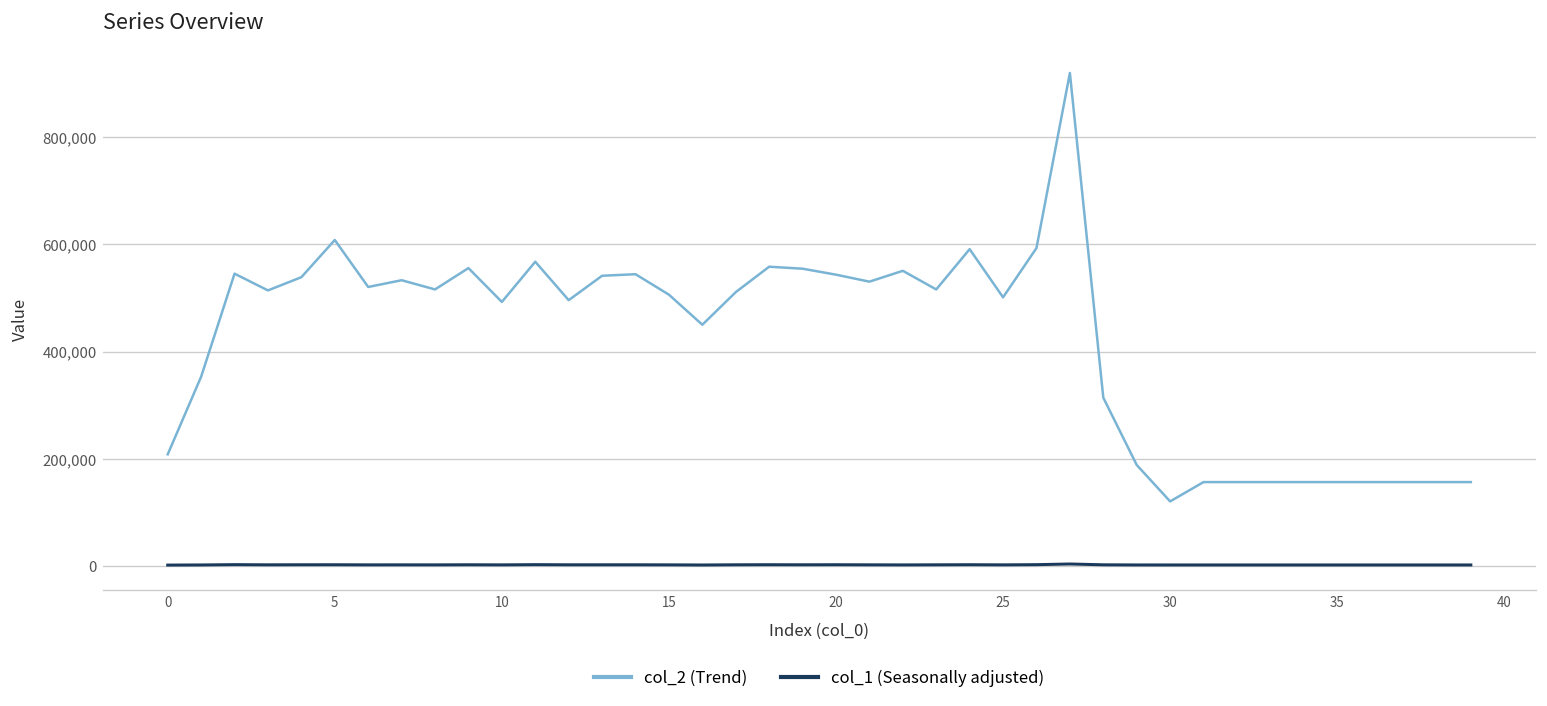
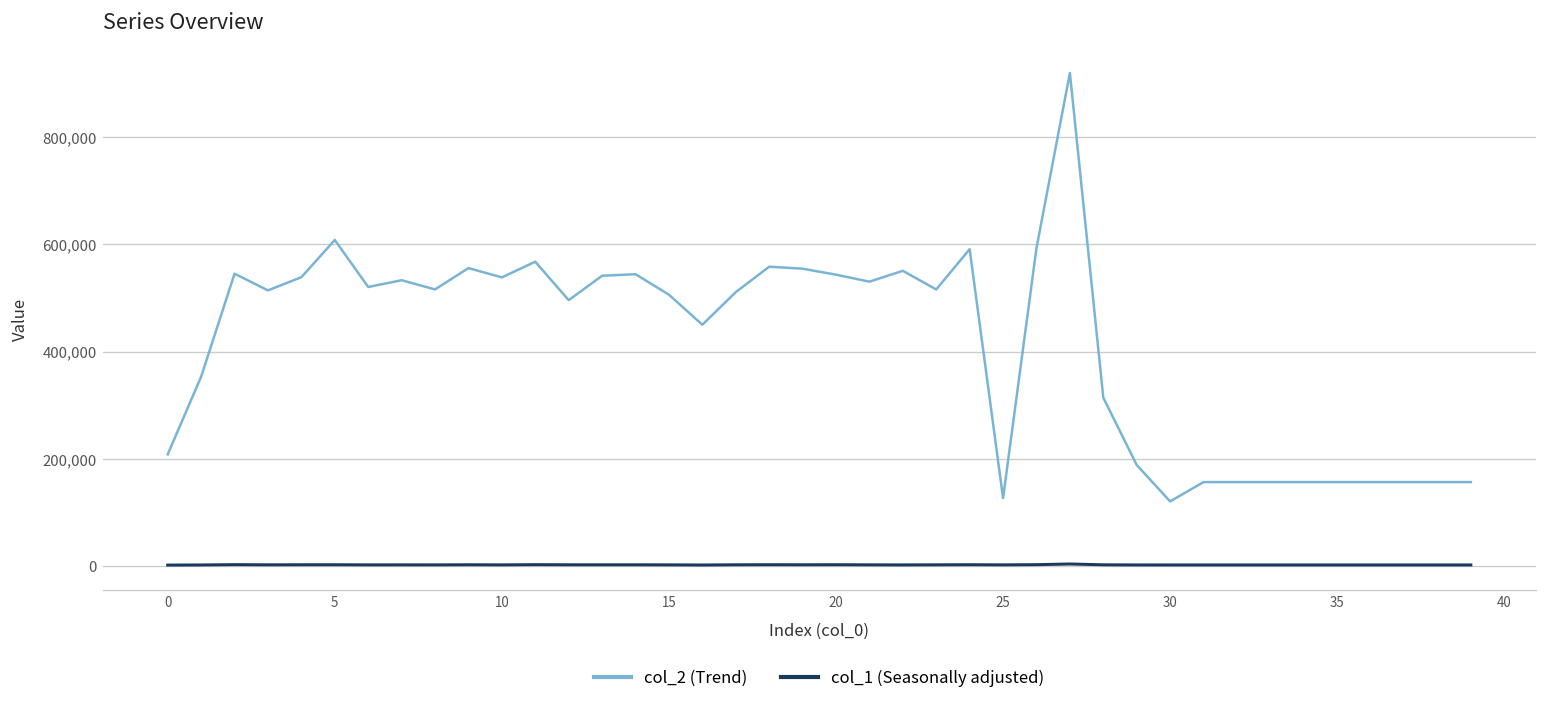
  {
    "col_2 (Trend)": {
      "0": "210,000",
      "5": "610,000",
-     "10": "490,000",
+     "10": "540,000",
      "15": "510,000",
      "20": "540,000",
-     "25": "500,000",
+     "25": "130,000",
      "30": "120,000",
      "35": "160,000"
    },
    "col_1 (Seasonally adjusted)": {
      "0": "0",
      "5": "0",
      "10": "0",
      "15": "0",
      "20": "0",
      "25": "0",
      "30": "0",
      "35": "0"
    }
  }
